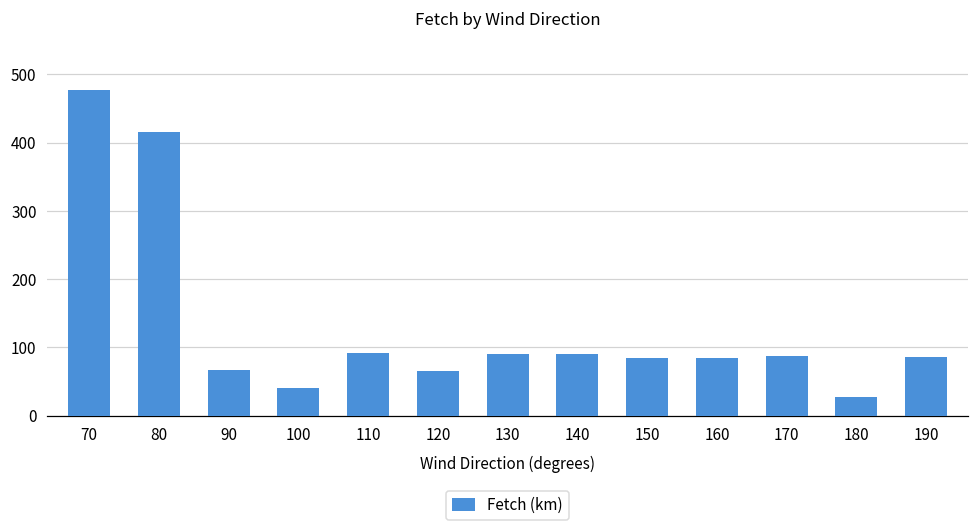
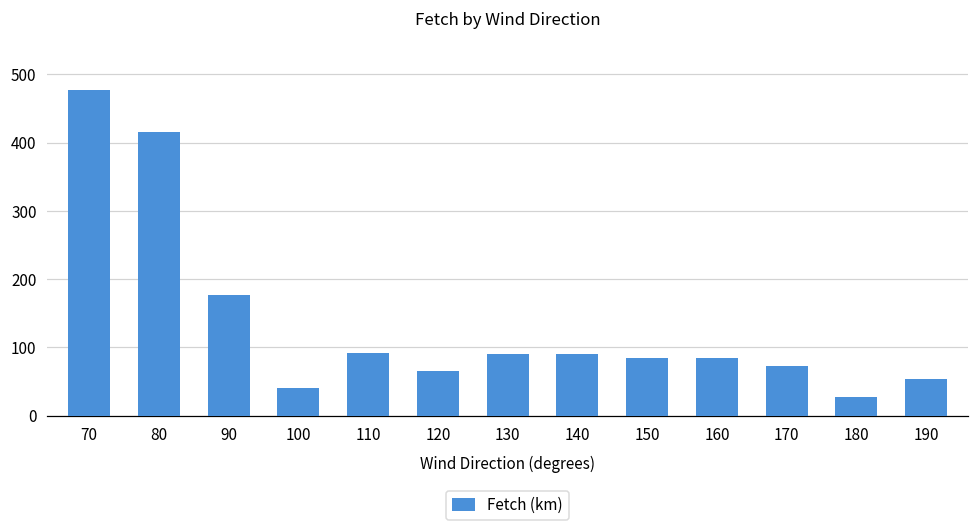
  {
    "70": 480,
    "80": 420,
-   "90": 70,
+   "90": 180,
    "100": 40,
    "110": 90,
    "120": 70,
    "130": 90,
    "140": 90,
    "150": 90,
    "160": 90,
-   "170": 90,
+   "170": 70,
    "180": 30,
-   "190": 90
+   "190": 50
  }
